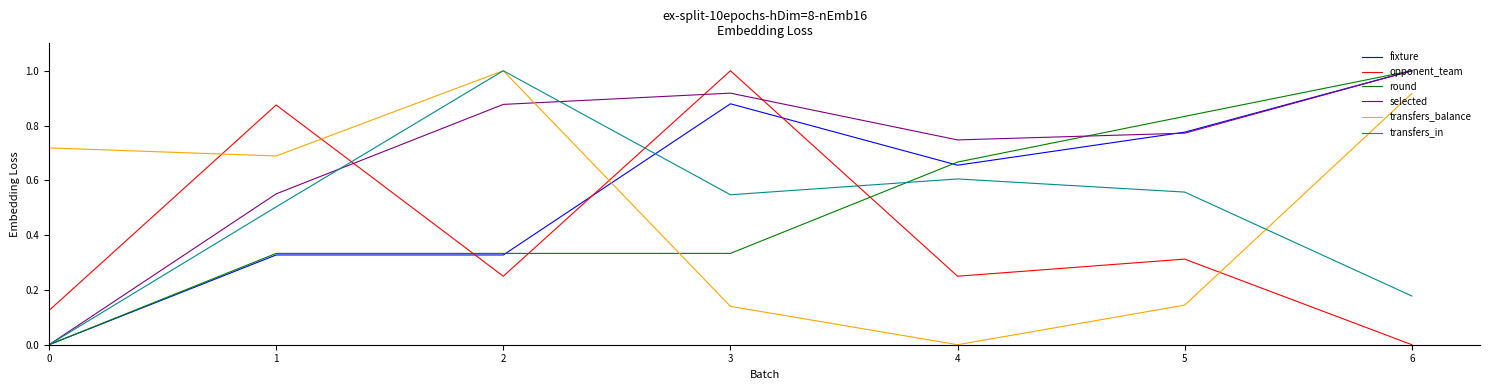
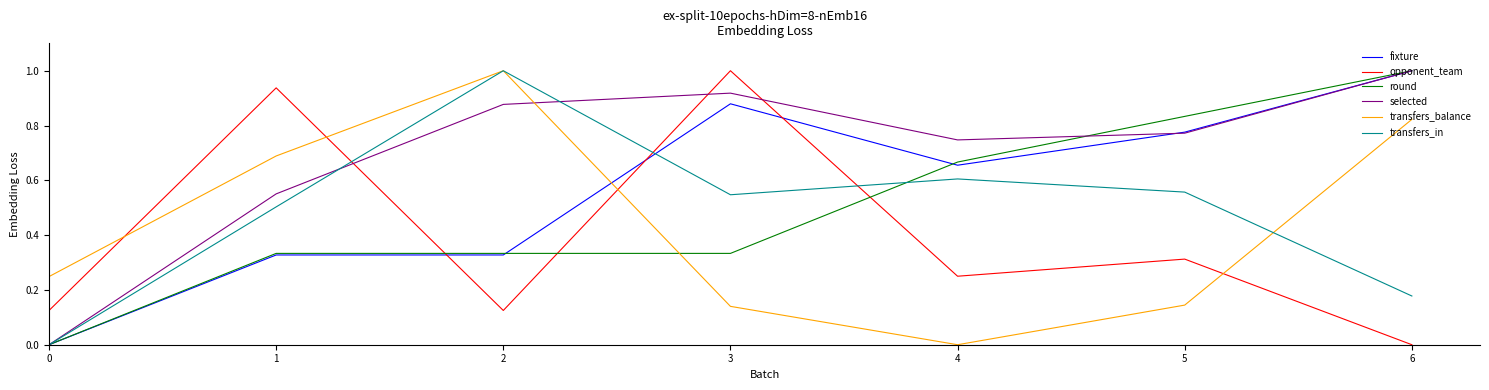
  {
    "fixture": {
      "3": 0.88,
      "4": 0.66
    },
    "opponent_team": {
      "0": 0.13,
-     "1": 0.88,
-     "2": 0.25,
+     "1": 0.94,
+     "2": 0.13,
      "3": 1.00,
      "4": 0.25,
      "5": 0.31,
      "6": 0.00
    },
    "round": {
      "3": 0.33,
      "4": 0.67,
      "5": 0.83
    },
    "selected": {
      "1": 0.55,
      "2": 0.88,
      "3": 0.92,
      "4": 0.75
    },
    "transfers_balance": {
-     "0": 0.72,
+     "0": 0.25,
      "1": 0.69,
      "3": 0.14,
      "4": 0.00,
      "5": 0.14,
-     "6": 0.92
+     "6": 0.82
    },
    "transfers_in": {
      "1": 0.50,
      "3": 0.55,
      "4": 0.61,
      "5": 0.56,
      "6": 0.18
    }
  }
